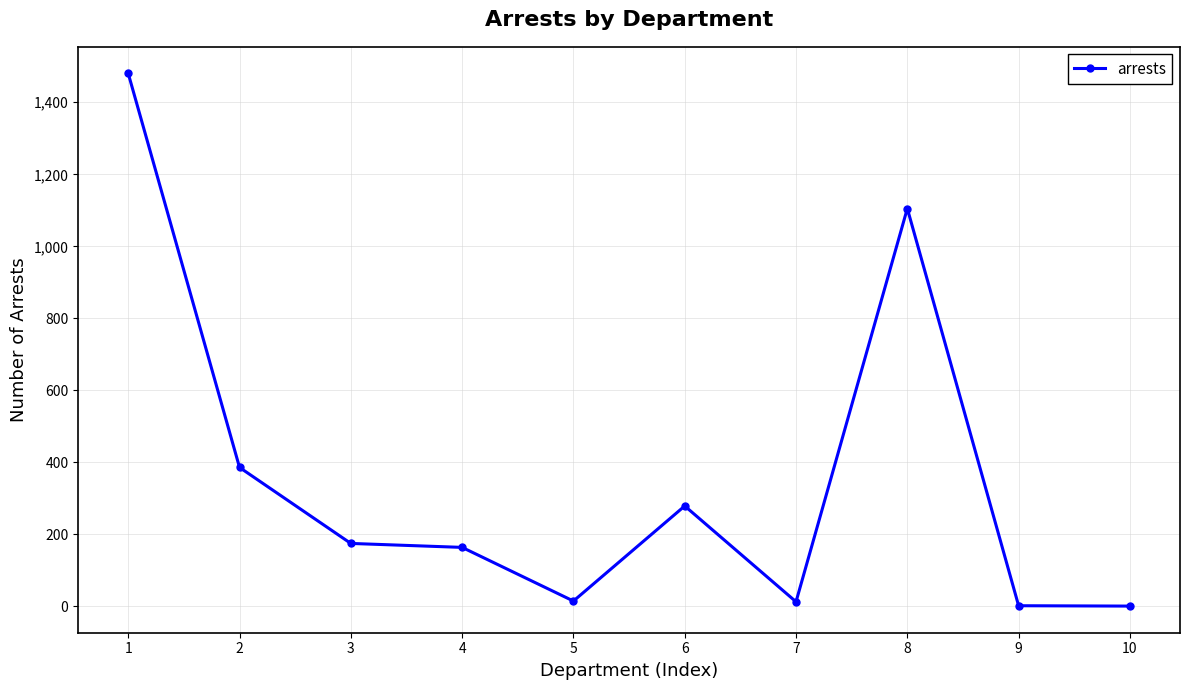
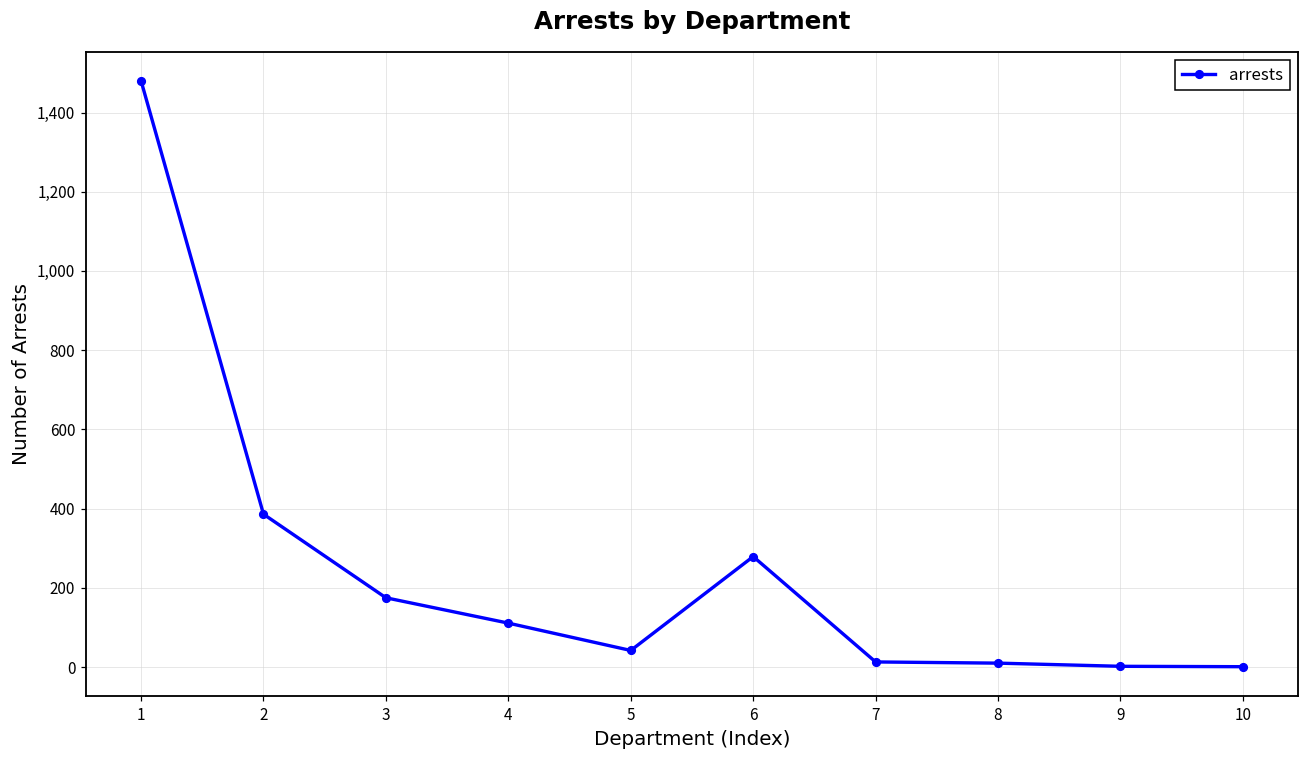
  {
    "1": "1,480",
    "2": "390",
    "3": "180",
-   "4": "160",
-   "5": "20",
+   "4": "110",
+   "5": "40",
    "6": "280",
    "7": "10",
-   "8": "1,110",
+   "8": "10",
    "9": "0",
    "10": "0"
  }
